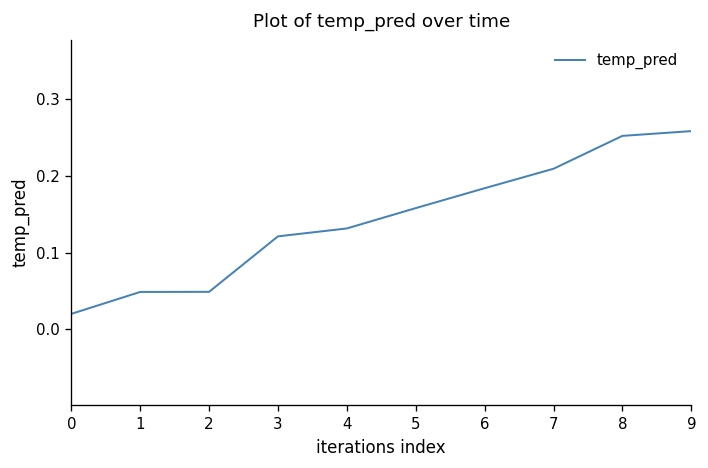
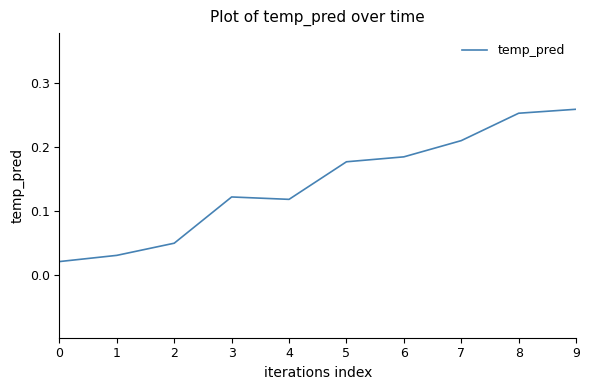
  {
    "0": 0.02,
-   "1": 0.05,
+   "1": 0.03,
    "2": 0.05,
    "3": 0.12,
-   "4": 0.13,
-   "5": 0.16,
+   "4": 0.12,
+   "5": 0.18,
    "6": 0.18,
    "7": 0.21,
    "8": 0.25,
    "9": 0.26
  }
